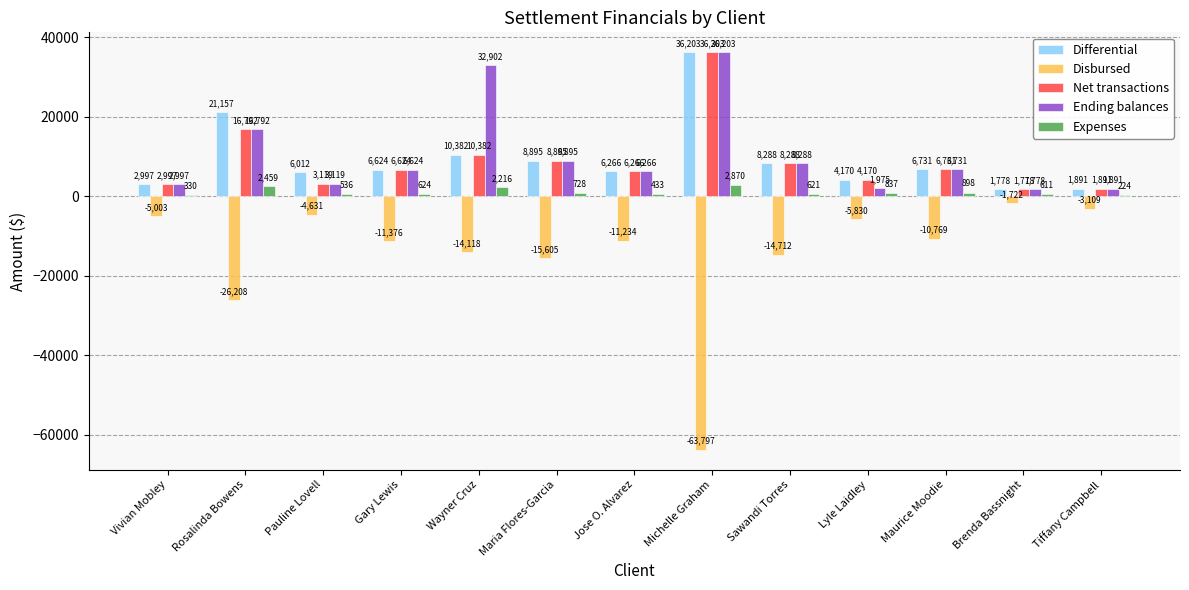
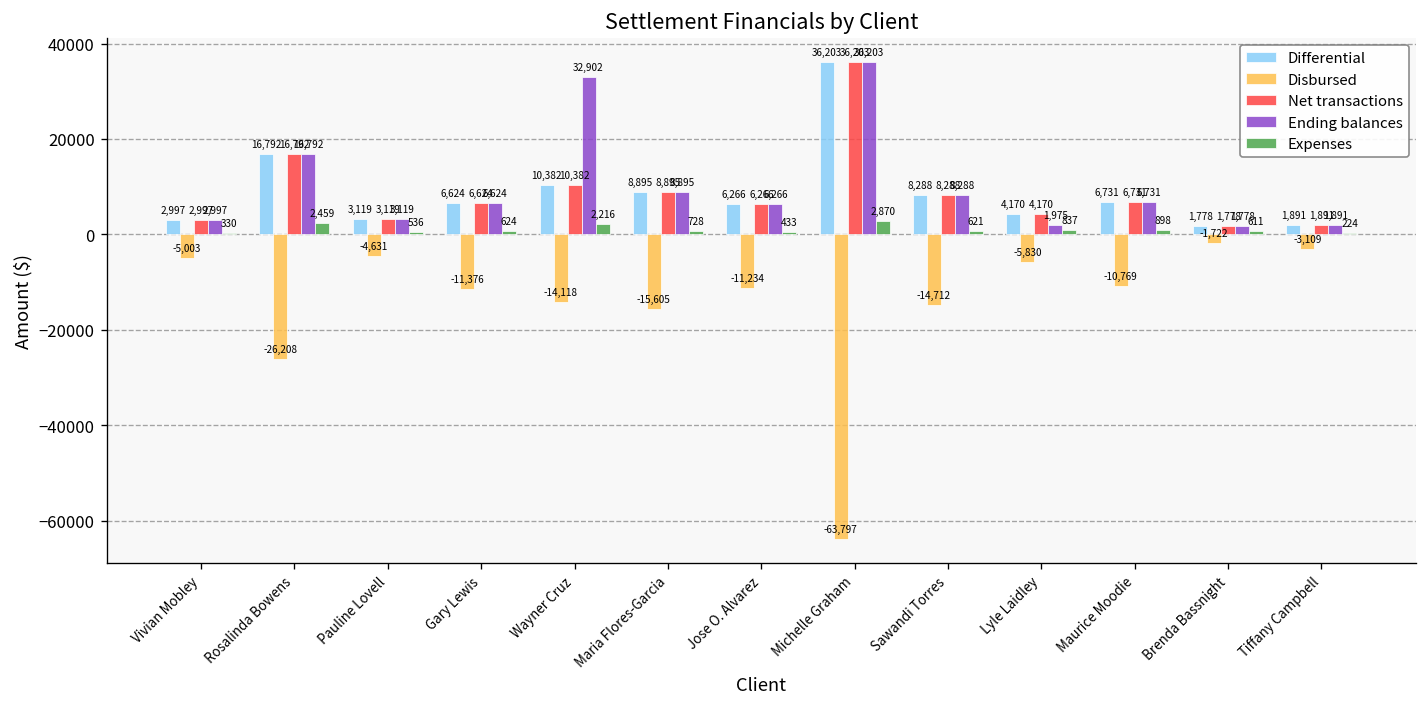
  {
    "Differential": {
      "Vivian Mobley": "2,997",
-     "Rosalinda Bowens": "21,157",
-     "Pauline Lovell": "6,012",
+     "Rosalinda Bowens": "16,792",
+     "Pauline Lovell": "3,119",
      "Gary Lewis": "6,624",
      "Wayner Cruz": "10,382",
      "Maria Flores-Garcia": "8,895",
      "Jose O. Alvarez": "6,266",
      "Michelle Graham": "36,203",
      "Sawandi Torres": "8,288",
      "Lyle Laidley": "4,170",
      "Maurice Moodie": "6,731",
      "Brenda Bassnight": "1,778",
      "Tiffany Campbell": "1,891"
    },
    "Disbursed": {
      "Vivian Mobley": "-5,003",
      "Rosalinda Bowens": "-26,208",
      "Pauline Lovell": "-4,631",
      "Gary Lewis": "-11,376",
      "Wayner Cruz": "-14,118",
      "Maria Flores-Garcia": "-15,605",
      "Jose O. Alvarez": "-11,234",
      "Michelle Graham": "-63,797",
      "Sawandi Torres": "-14,712",
      "Lyle Laidley": "-5,830",
      "Maurice Moodie": "-10,769",
      "Brenda Bassnight": "-1,722",
      "Tiffany Campbell": "-3,109"
    },
    "Net transactions": {
      "Wayner Cruz": "10,382",
      "Lyle Laidley": "4,170"
    },
    "Ending balances": {
      "Wayner Cruz": "32,902",
      "Lyle Laidley": "1,975"
    },
    "Expenses": {
      "Vivian Mobley": "330",
      "Rosalinda Bowens": "2,459",
      "Pauline Lovell": "536",
      "Gary Lewis": "624",
      "Wayner Cruz": "2,216",
      "Maria Flores-Garcia": "728",
      "Jose O. Alvarez": "433",
      "Michelle Graham": "2,870",
      "Sawandi Torres": "621",
      "Maurice Moodie": "898",
      "Tiffany Campbell": "224"
    }
  }
